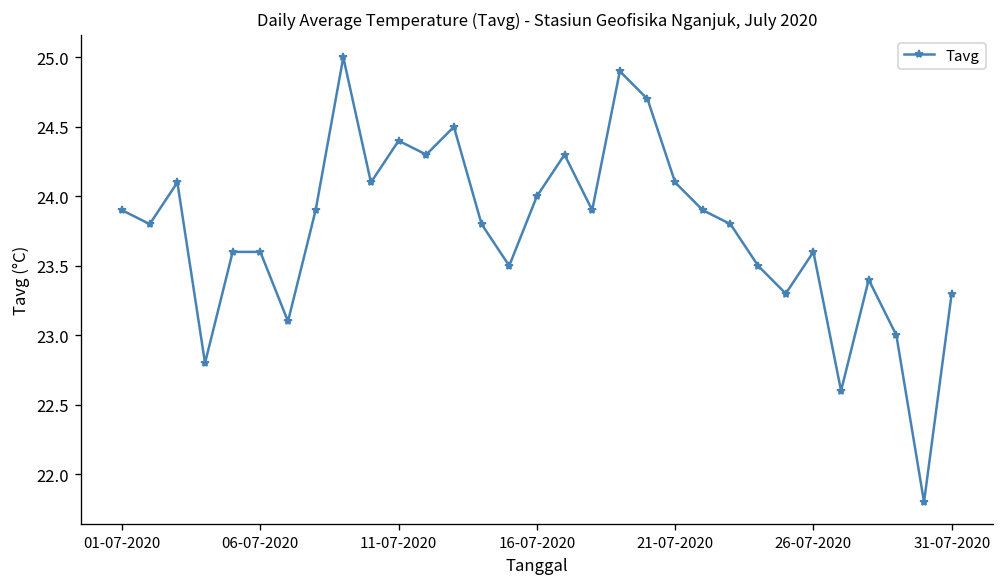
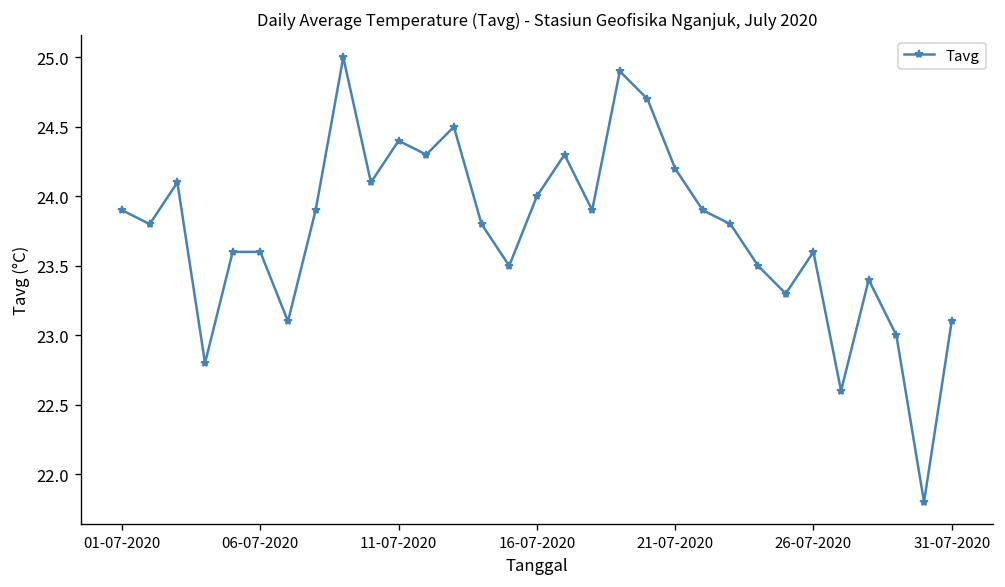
  {
    "01-07-2020": 23.9,
    "06-07-2020": 23.6,
    "11-07-2020": 24.4,
    "16-07-2020": 24.0,
-   "21-07-2020": 24.1,
+   "21-07-2020": 24.2,
    "26-07-2020": 23.6,
-   "31-07-2020": 23.3
+   "31-07-2020": 23.1
  }
